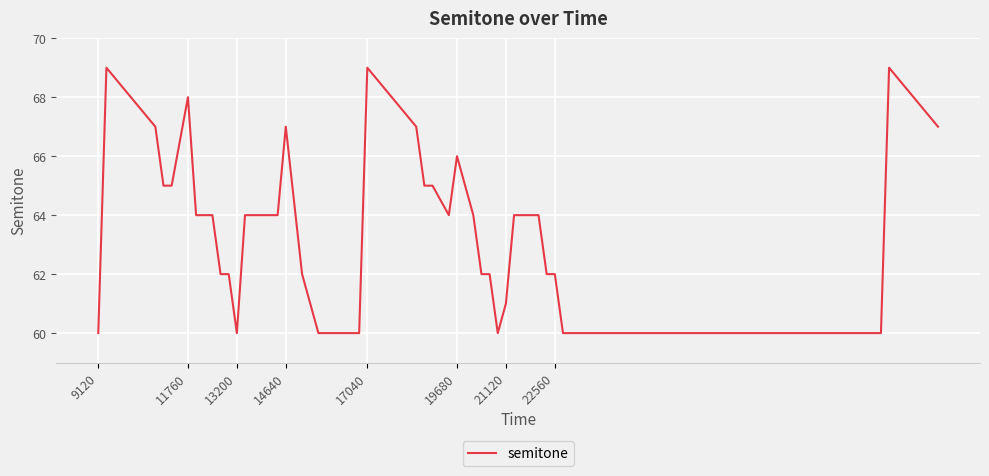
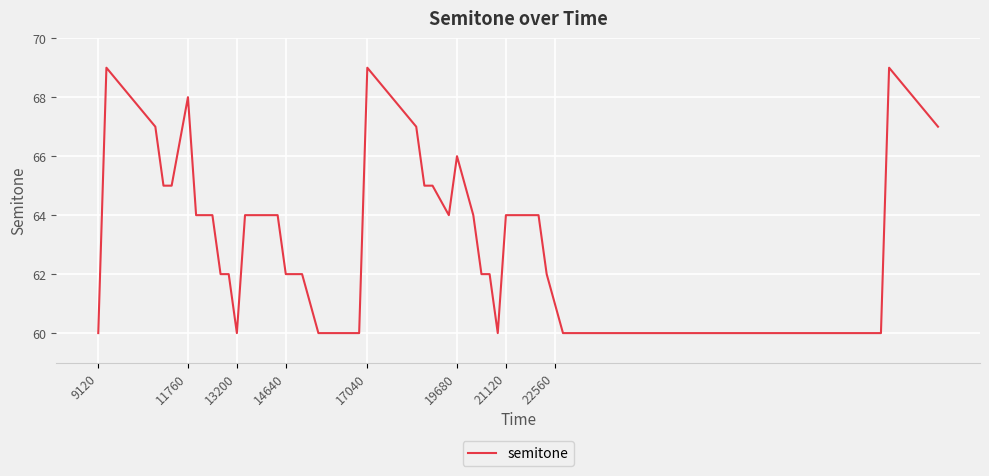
  {
    "9120": 60,
    "11760": 68,
    "13200": 60,
-   "14640": 67,
+   "14640": 62,
    "17040": 69,
    "19680": 66,
-   "21120": 61,
-   "22560": 62
+   "21120": 64,
+   "22560": 61
  }
